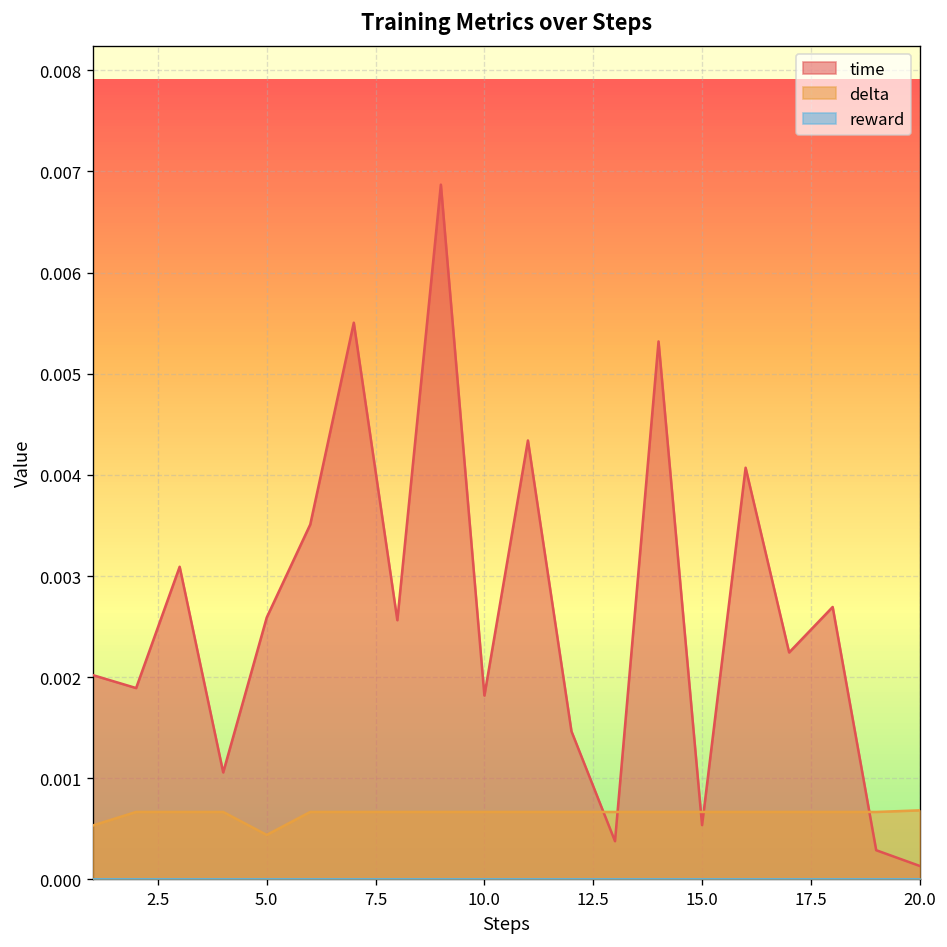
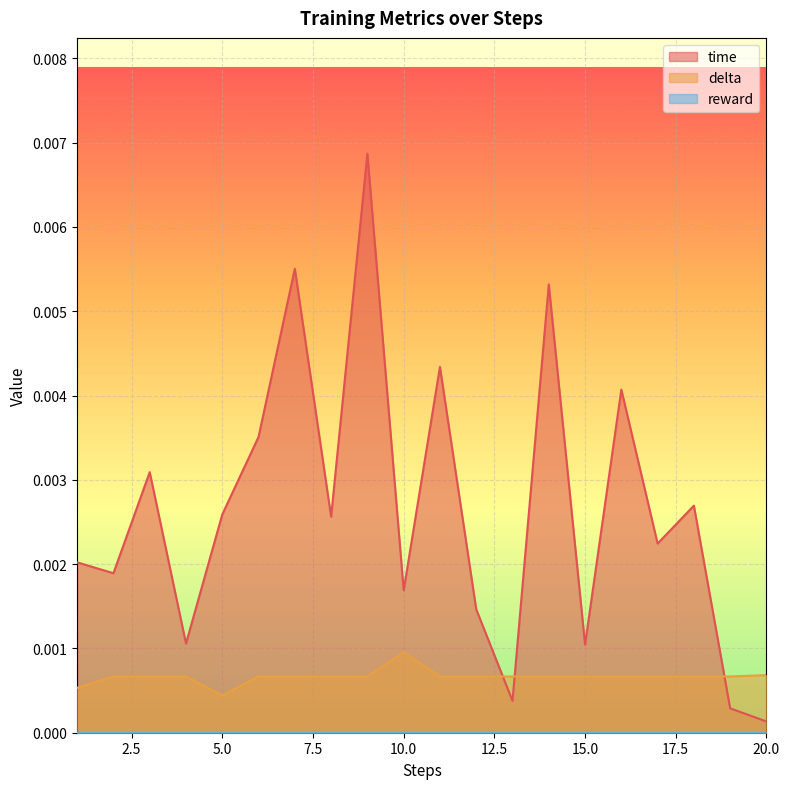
  {
    "time": {
      "5.0": 0.0026,
-     "10.0": 0.0018,
-     "15.0": 0.0005,
+     "10.0": 0.0017,
+     "15.0": 0.0010,
      "20.0": 0.0001
    },
    "delta": {
      "5.0": 0.0004,
-     "10.0": 0.0007,
+     "10.0": 0.0010,
      "15.0": 0.0007,
      "20.0": 0.0007
    },
    "reward": {
      "5.0": 0.0000,
      "10.0": 0.0000,
      "15.0": 0.0000,
      "20.0": 0.0000
    }
  }
